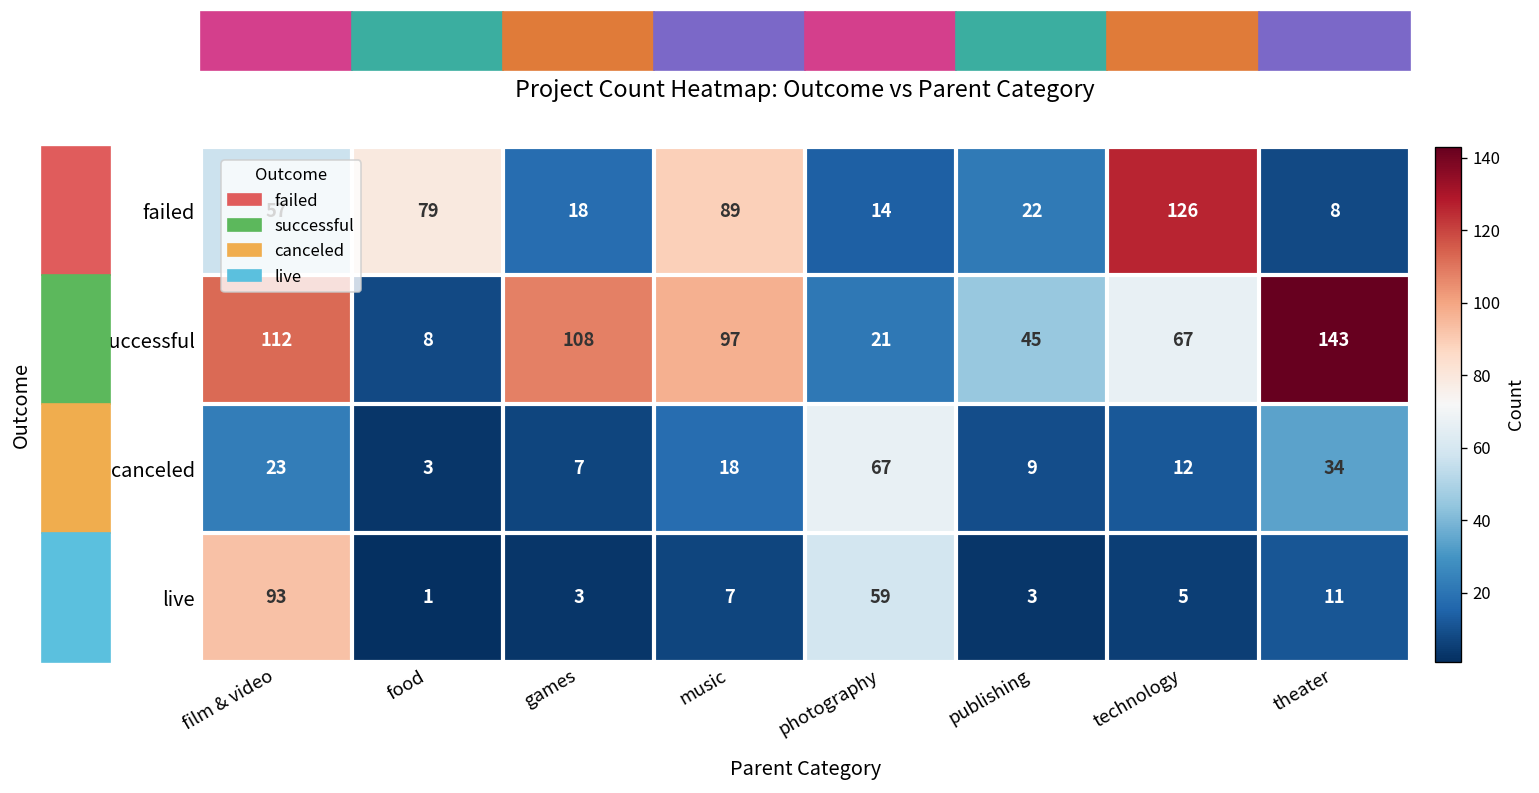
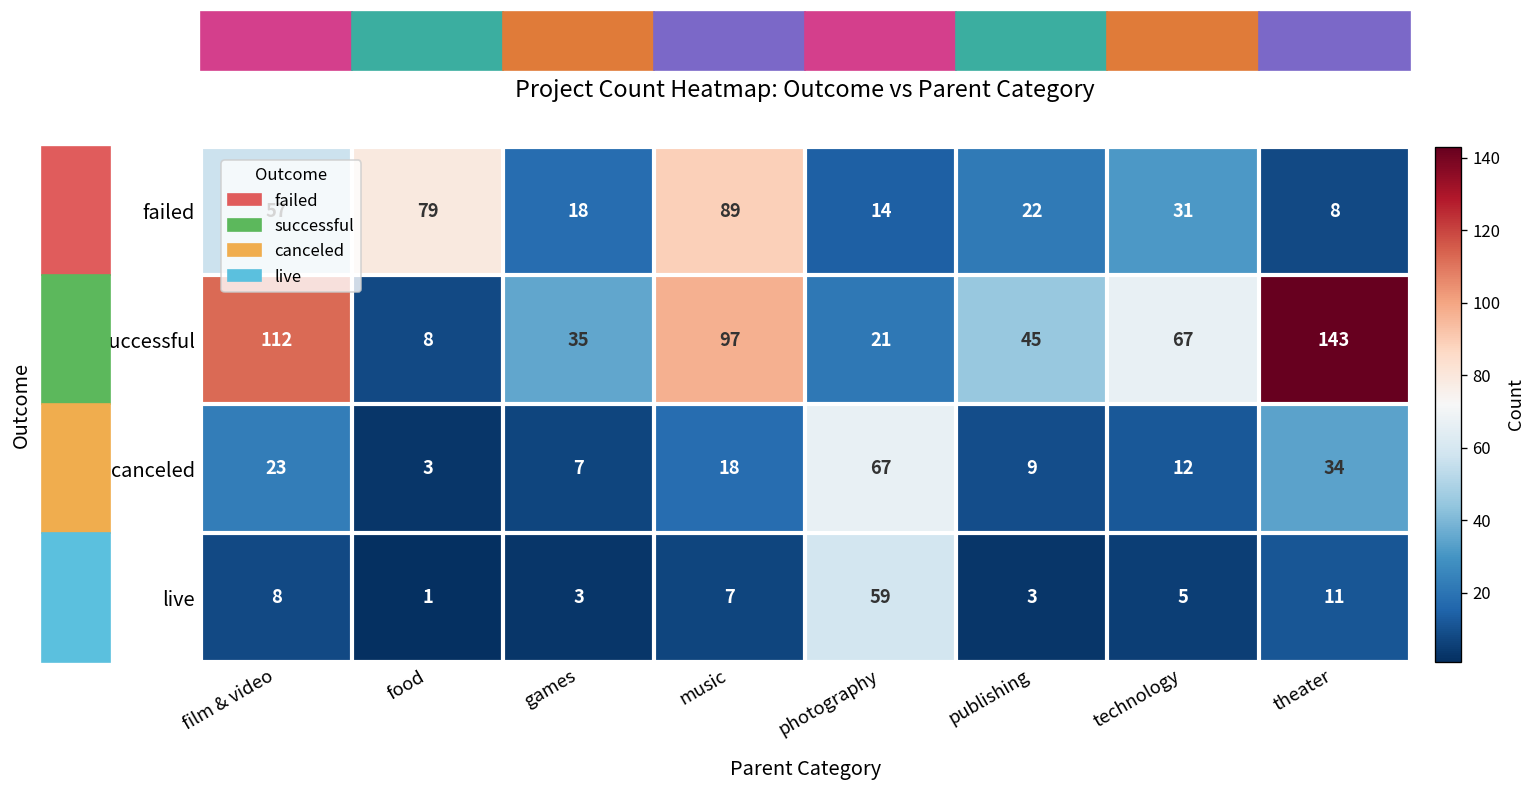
  {
    "failed": {
      "food": 79,
      "games": 18,
      "music": 89,
      "photography": 14,
      "publishing": 22,
-     "technology": 126,
+     "technology": 31,
      "theater": 8
    },
    "successful": {
      "film & video": 112,
      "food": 8,
-     "games": 108,
+     "games": 35,
      "music": 97,
      "photography": 21,
      "publishing": 45,
      "technology": 67,
      "theater": 143
    },
    "canceled": {
      "film & video": 23,
      "food": 3,
      "games": 7,
      "music": 18,
      "photography": 67,
      "publishing": 9,
      "technology": 12,
      "theater": 34
    },
    "live": {
-     "film & video": 93,
+     "film & video": 8,
      "food": 1,
      "games": 3,
      "music": 7,
      "photography": 59,
      "publishing": 3,
      "technology": 5,
      "theater": 11
    }
  }
